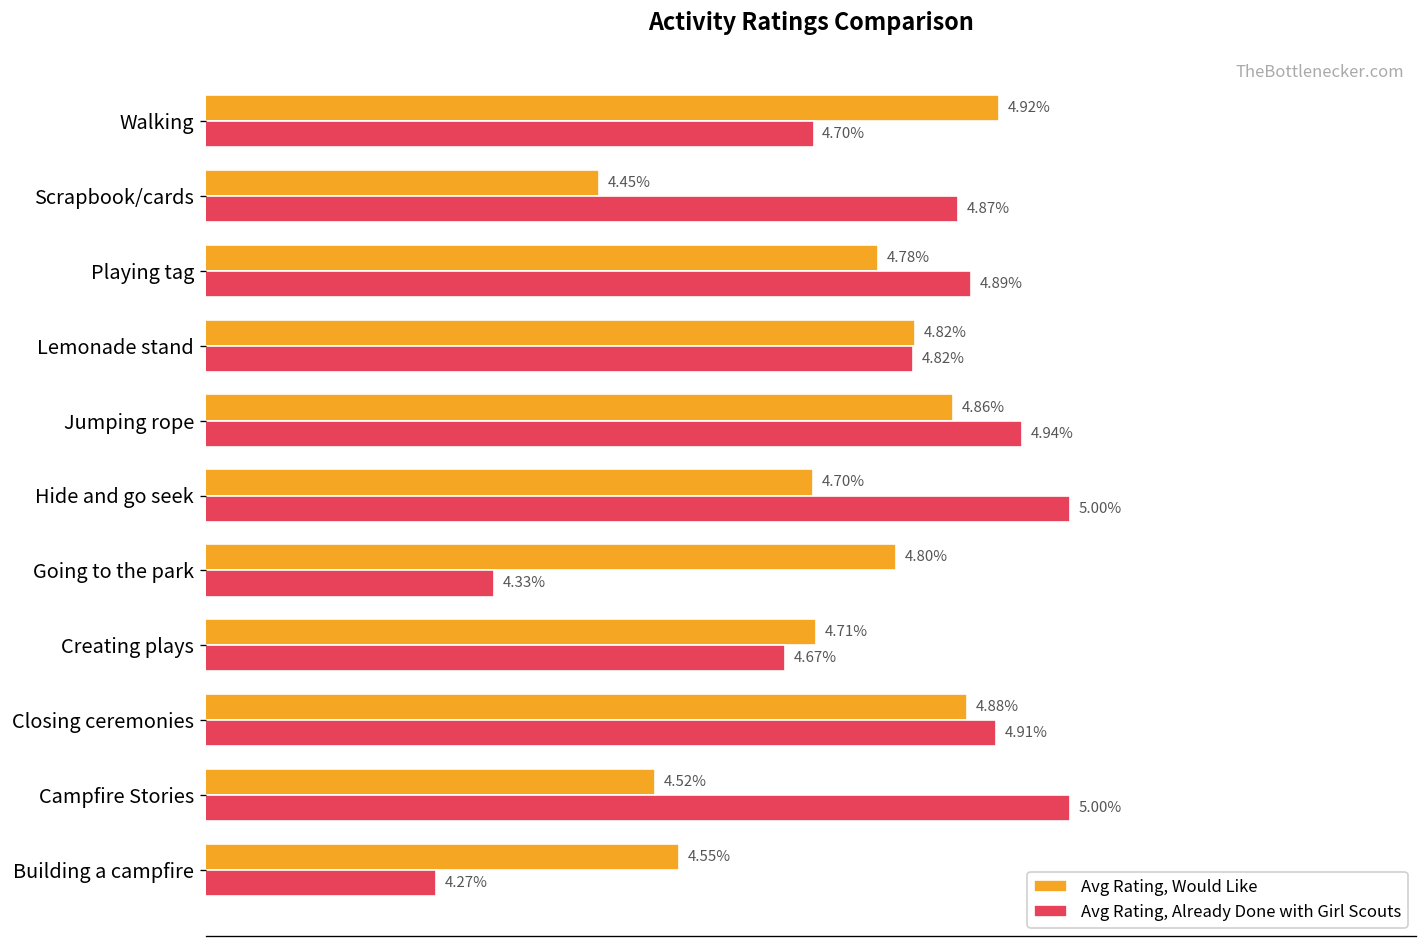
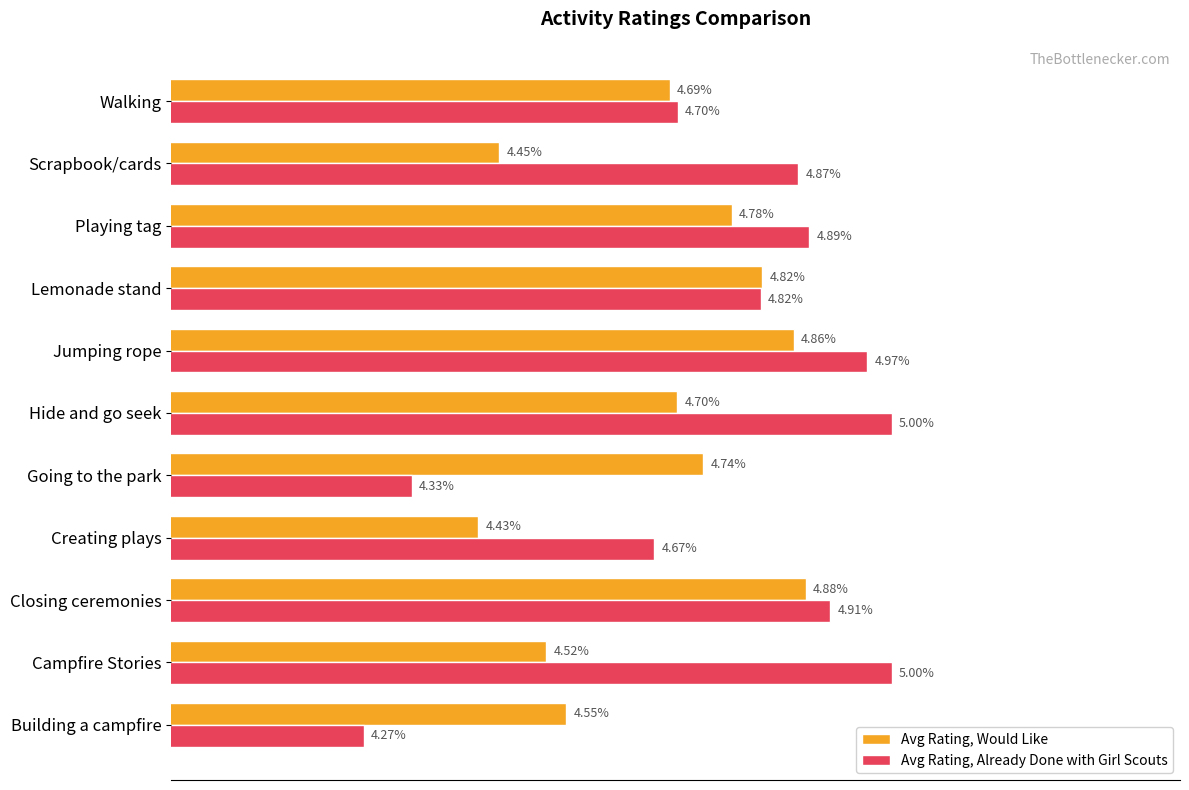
  {
    "Avg Rating, Would Like": {
-     "Walking": "4.92%",
+     "Walking": "4.69%",
      "Scrapbook/cards": "4.45%",
      "Playing tag": "4.78%",
      "Lemonade stand": "4.82%",
      "Jumping rope": "4.86%",
      "Hide and go seek": "4.70%",
-     "Going to the park": "4.80%",
-     "Creating plays": "4.71%",
+     "Going to the park": "4.74%",
+     "Creating plays": "4.43%",
      "Closing ceremonies": "4.88%",
      "Campfire Stories": "4.52%",
      "Building a campfire": "4.55%"
    },
    "Avg Rating, Already Done with Girl Scouts": {
      "Walking": "4.70%",
      "Scrapbook/cards": "4.87%",
      "Playing tag": "4.89%",
      "Lemonade stand": "4.82%",
-     "Jumping rope": "4.94%",
+     "Jumping rope": "4.97%",
      "Hide and go seek": "5.00%",
      "Going to the park": "4.33%",
      "Creating plays": "4.67%",
      "Closing ceremonies": "4.91%",
      "Campfire Stories": "5.00%",
      "Building a campfire": "4.27%"
    }
  }
